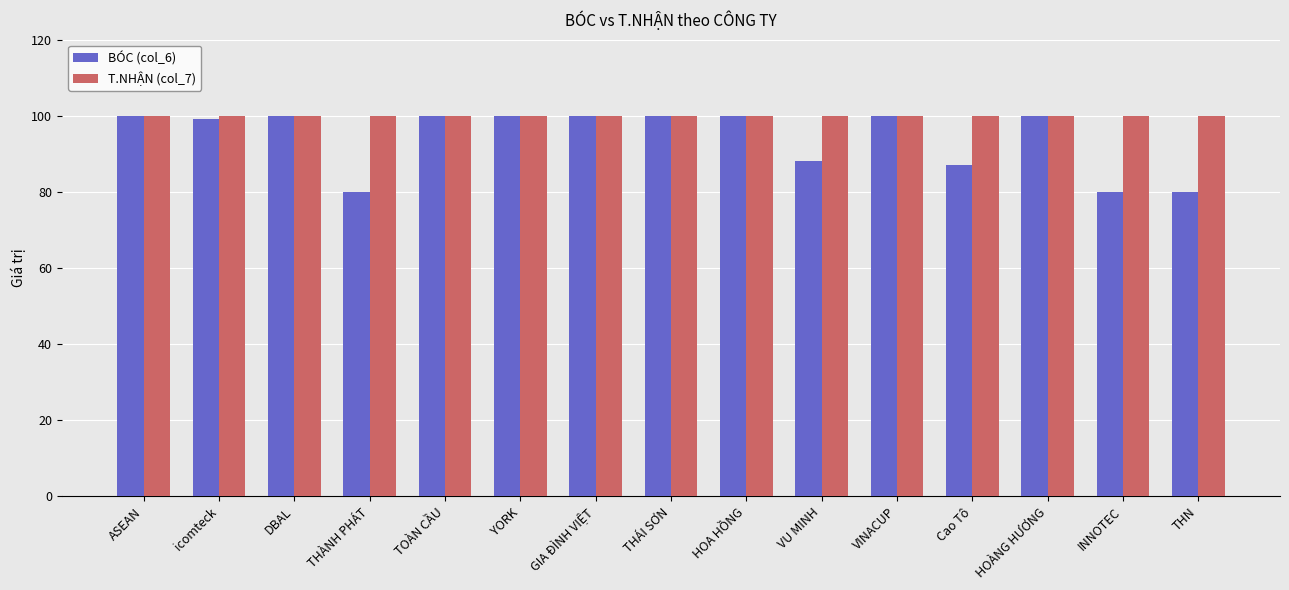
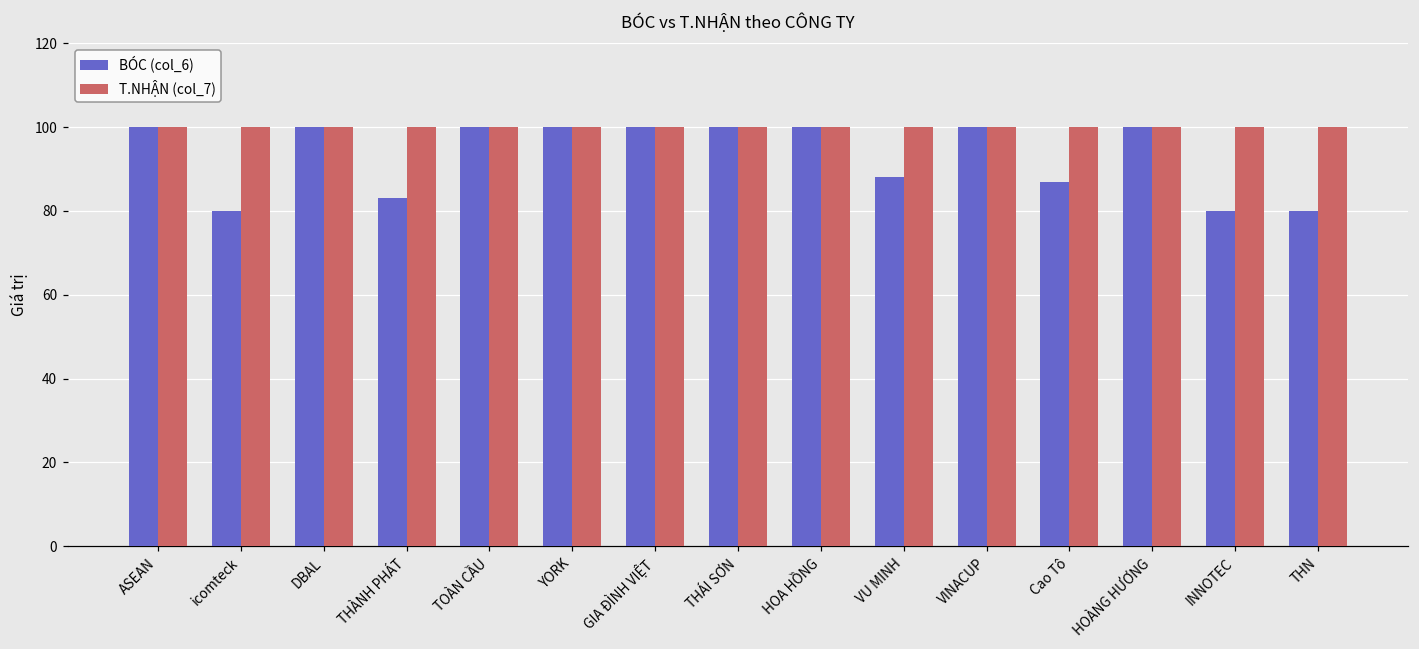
  {
    "BÓC (col_6)": {
      "ASEAN": 100,
-     "icomteck": 99,
+     "icomteck": 80,
      "DBAL": 100,
-     "THÀNH PHÁT": 80,
+     "THÀNH PHÁT": 83,
      "TOÀN CẦU": 100,
      "YORK": 100,
      "GIA ĐÌNH VIỆT": 100,
      "THÁI SƠN": 100,
      "HOA HỒNG": 100,
      "VU MINH": 88,
      "VINACUP": 100,
      "Cao Tô": 87,
      "HOÀNG HƯƠNG": 100,
      "INNOTEC": 80,
      "THN": 80
    },
    "T.NHẬN (col_7)": {
      "ASEAN": 100,
      "icomteck": 100,
      "DBAL": 100,
      "THÀNH PHÁT": 100,
      "TOÀN CẦU": 100,
      "YORK": 100,
      "GIA ĐÌNH VIỆT": 100,
      "THÁI SƠN": 100,
      "HOA HỒNG": 100,
      "VU MINH": 100,
      "VINACUP": 100,
      "Cao Tô": 100,
      "HOÀNG HƯƠNG": 100,
      "INNOTEC": 100,
      "THN": 100
    }
  }
